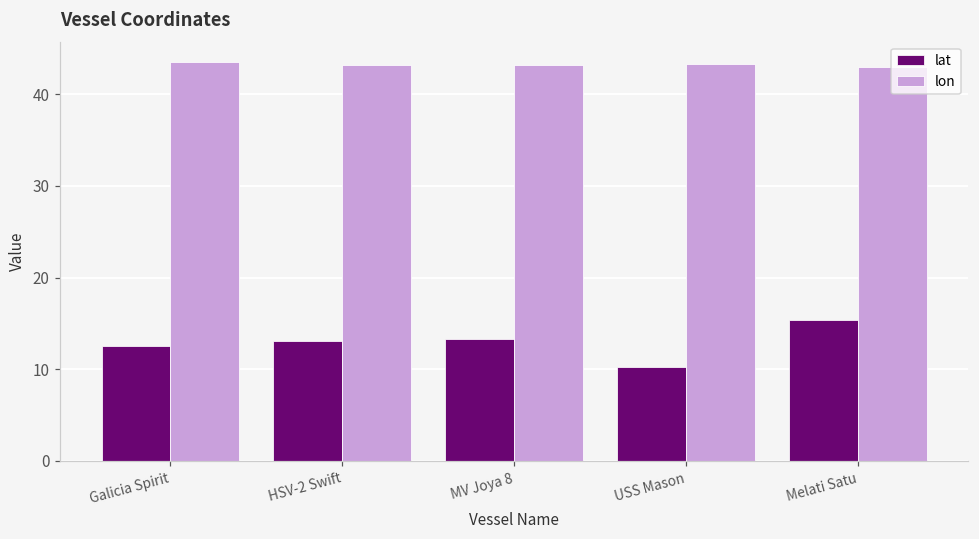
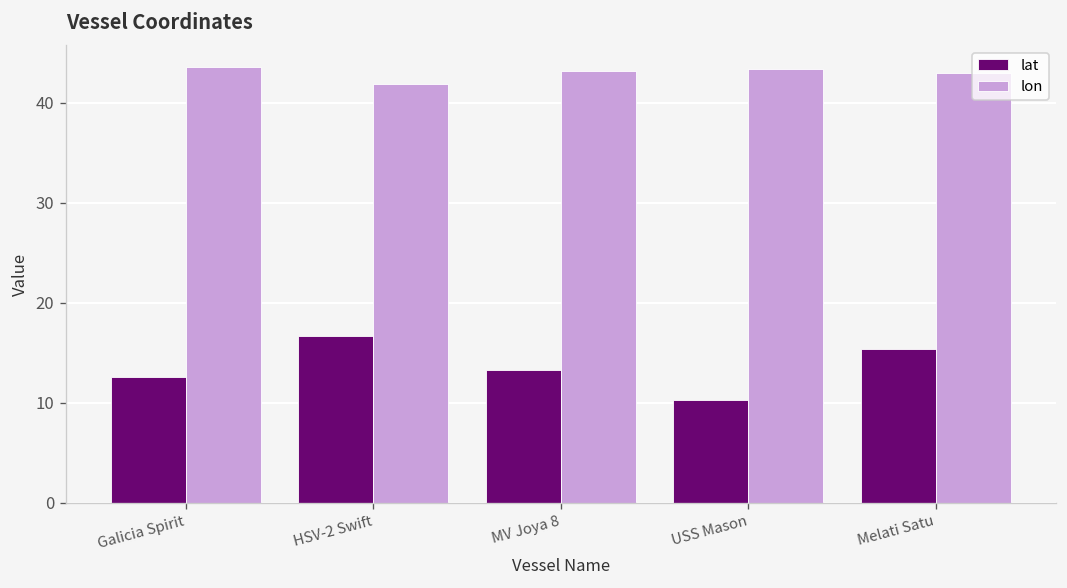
  {
    "lat": {
      "Galicia Spirit": 13,
-     "HSV-2 Swift": 13,
+     "HSV-2 Swift": 17,
      "MV Joya 8": 13,
      "USS Mason": 10,
      "Melati Satu": 15
    },
    "lon": {
      "Galicia Spirit": 44,
-     "HSV-2 Swift": 43,
+     "HSV-2 Swift": 42,
      "MV Joya 8": 43,
      "USS Mason": 43
    }
  }
